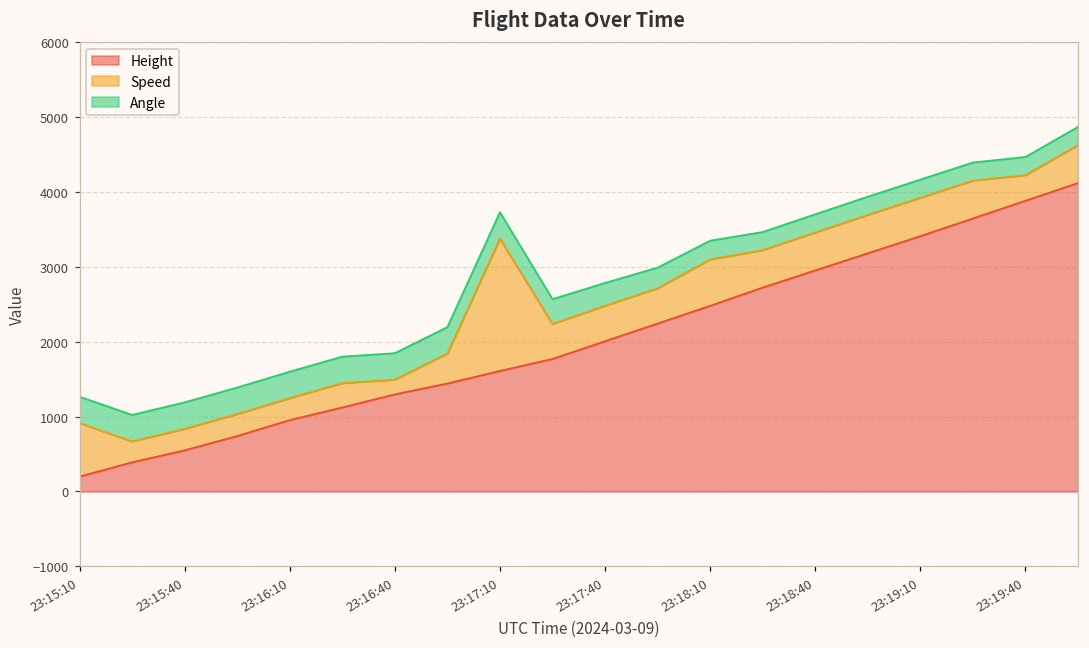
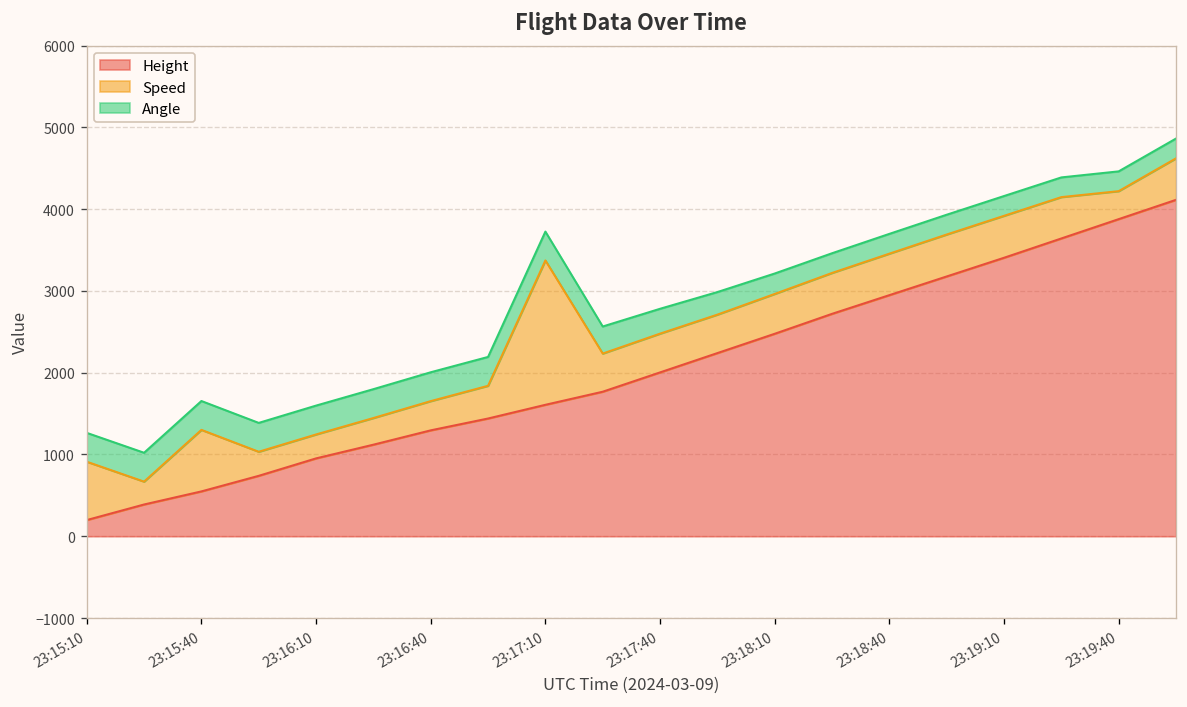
  {
    "Height": {
      "23:15:10": 200,
      "23:15:40": 500,
      "23:16:10": 1000,
      "23:16:40": 1300,
      "23:17:10": 1600,
      "23:17:40": 2000,
      "23:18:10": 2500,
      "23:18:40": 2900,
      "23:19:10": 3400,
      "23:19:40": 3900
    },
    "Speed": {
      "23:15:10": 700,
-     "23:15:40": 300,
+     "23:15:40": 800,
      "23:16:10": 300,
-     "23:16:40": 200,
+     "23:16:40": 400,
      "23:17:10": 1800,
      "23:17:40": 500,
-     "23:18:10": 600,
+     "23:18:10": 500,
      "23:18:40": 500,
      "23:19:10": 500,
      "23:19:40": 300
    },
    "Angle": {
      "23:15:10": 400,
      "23:15:40": 400,
      "23:16:10": 400,
      "23:16:40": 400,
      "23:17:10": 400,
      "23:17:40": 300,
      "23:18:10": 300,
      "23:18:40": 200,
      "23:19:10": 200,
      "23:19:40": 200
    }
  }
